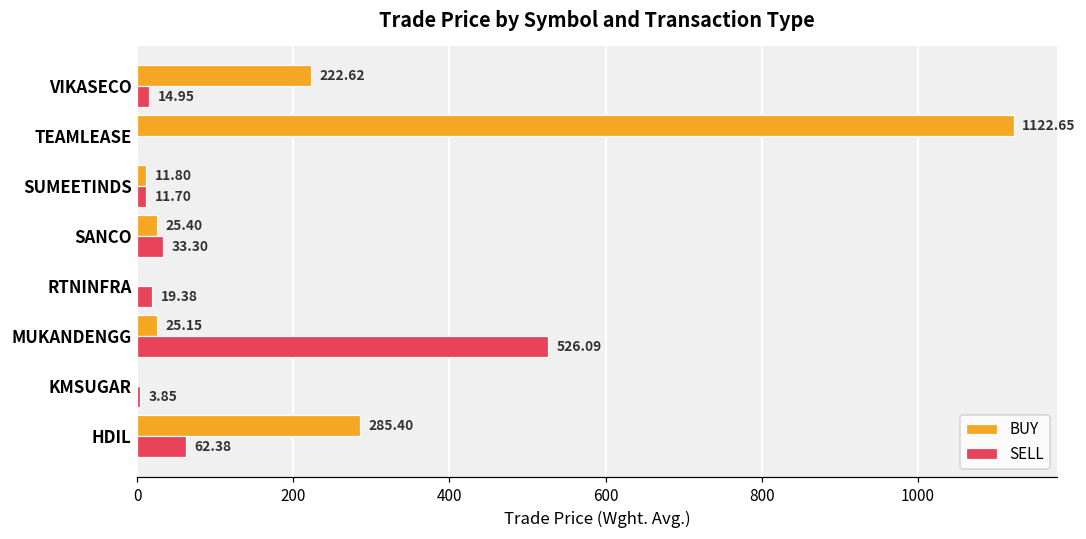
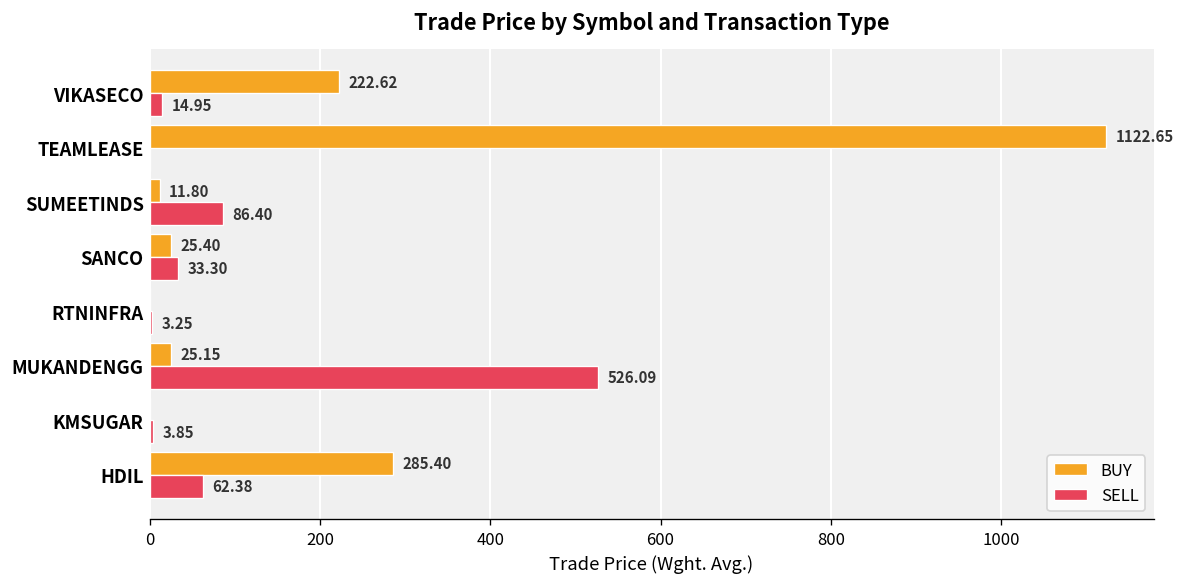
  {
    "BUY": {
      "VIKASECO": 222.62,
      "TEAMLEASE": 1122.65,
      "SUMEETINDS": 11.80,
      "SANCO": 25.40,
      "MUKANDENGG": 25.15,
      "HDIL": 285.40
    },
    "SELL": {
      "VIKASECO": 14.95,
-     "SUMEETINDS": 11.70,
+     "SUMEETINDS": 86.40,
      "SANCO": 33.30,
-     "RTNINFRA": 19.38,
+     "RTNINFRA": 3.25,
      "MUKANDENGG": 526.09,
      "KMSUGAR": 3.85,
      "HDIL": 62.38
    }
  }
